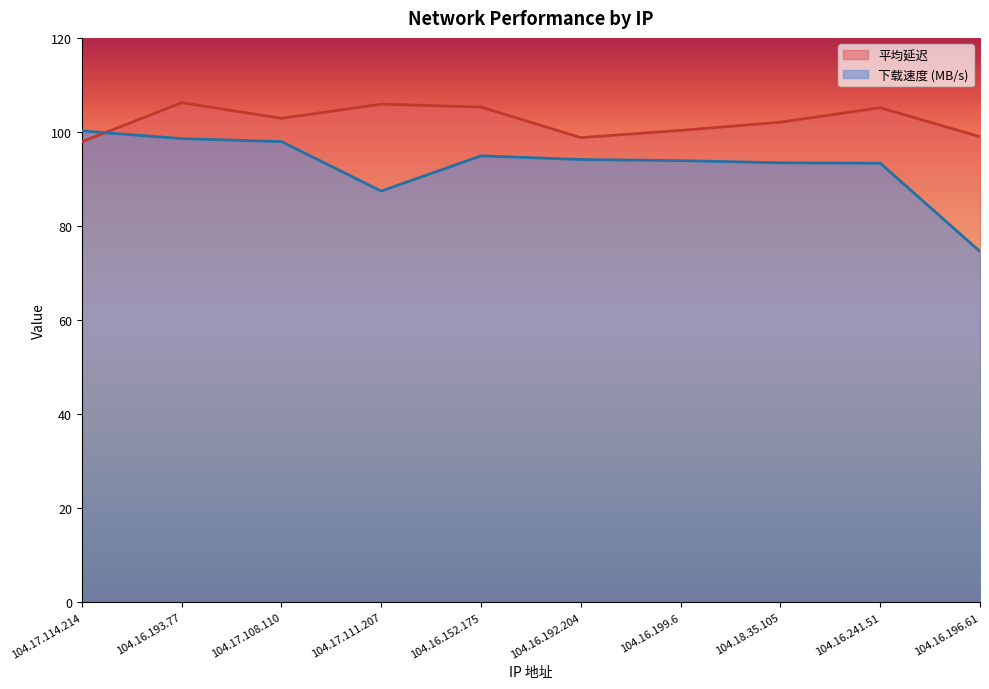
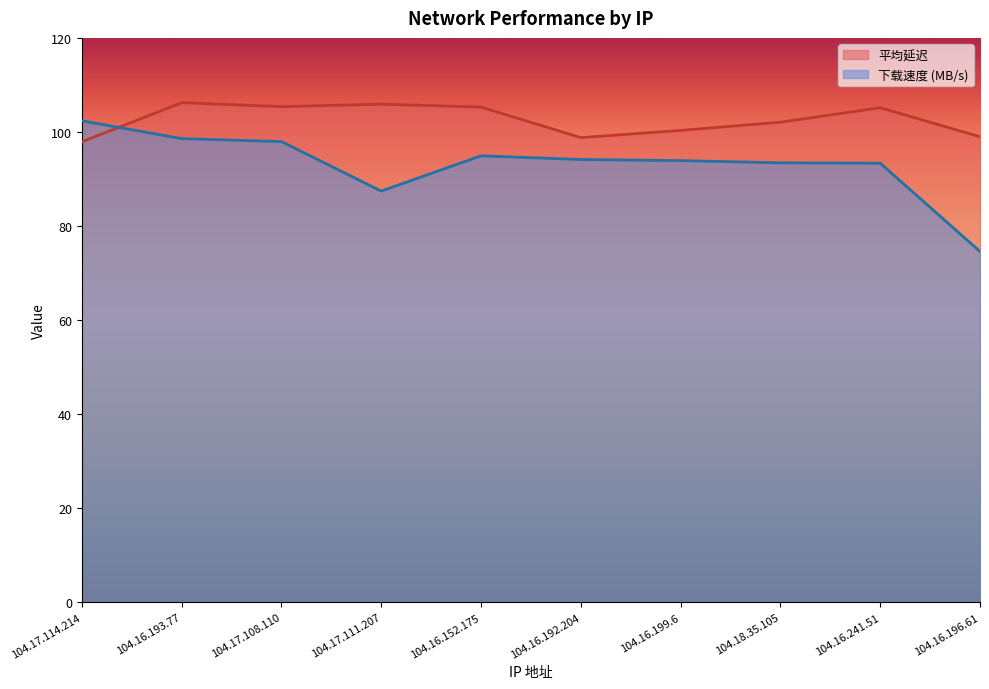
  {
    "平均延迟": {
      "104.17.114.214": 98,
      "104.16.193.77": 106,
-     "104.17.108.110": 103,
+     "104.17.108.110": 105,
      "104.17.111.207": 106,
      "104.16.152.175": 105,
      "104.16.192.204": 99,
      "104.16.199.6": 100,
      "104.18.35.105": 102,
      "104.16.241.51": 105,
      "104.16.196.61": 99
    },
    "下载速度 (MB/s)": {
-     "104.17.114.214": 100,
+     "104.17.114.214": 102,
      "104.16.193.77": 99,
      "104.17.108.110": 98,
      "104.17.111.207": 87,
      "104.16.152.175": 95,
      "104.16.192.204": 94,
      "104.16.199.6": 94,
      "104.18.35.105": 93,
      "104.16.241.51": 93,
      "104.16.196.61": 75
    }
  }
